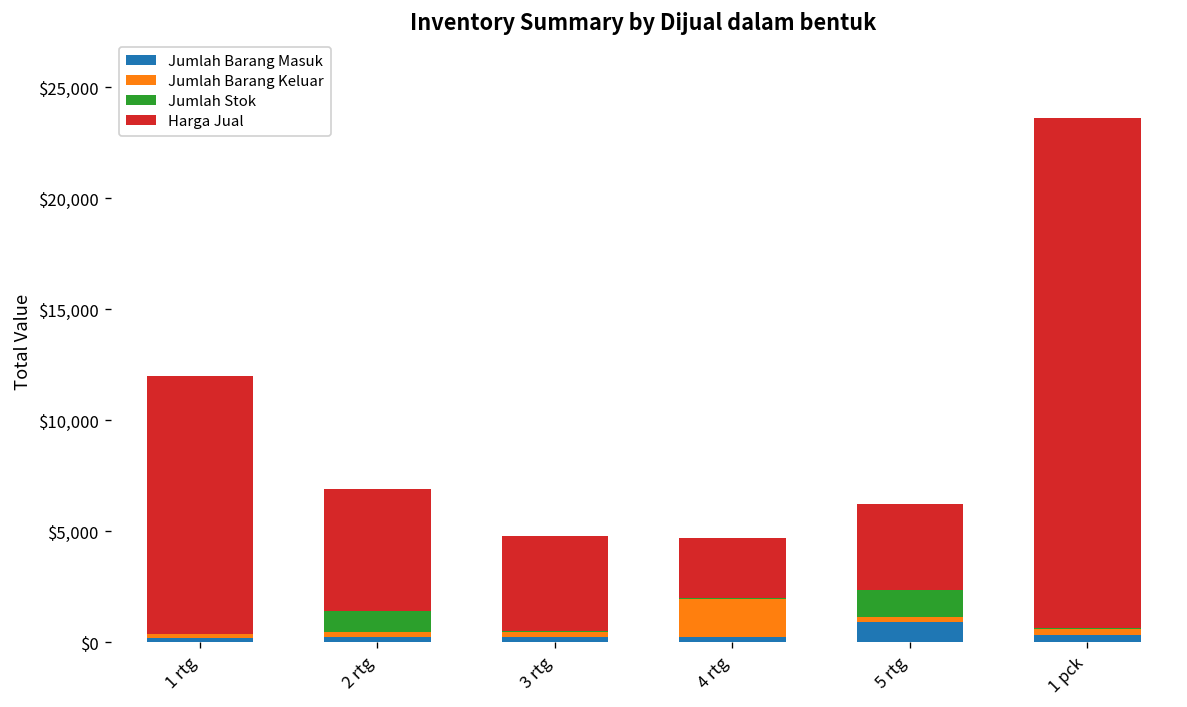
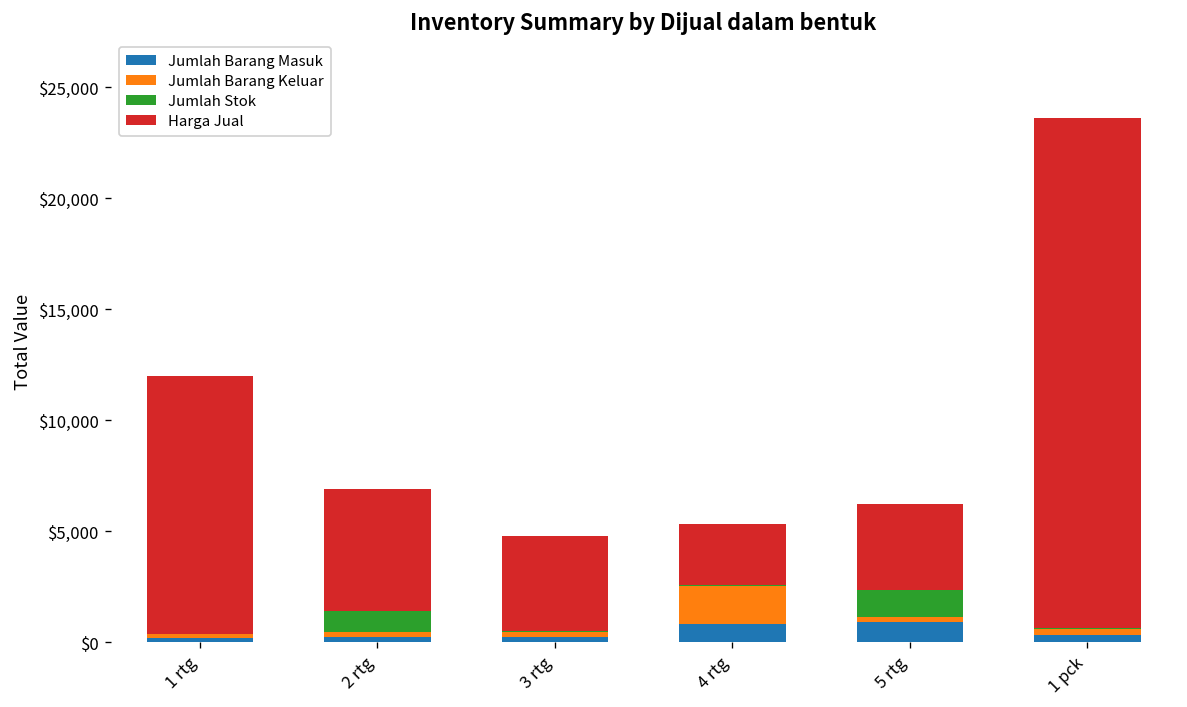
  {
    "Jumlah Barang Masuk": {
      "1 rtg": "$200",
      "2 rtg": "$300",
      "3 rtg": "$300",
-     "4 rtg": "$300",
+     "4 rtg": "$800",
      "5 rtg": "$900",
      "1 pck": "$300"
    },
    "Jumlah Barang Keluar": {
      "1 rtg": "$200",
      "2 rtg": "$200",
      "3 rtg": "$200",
      "4 rtg": "$1,700",
      "5 rtg": "$200",
      "1 pck": "$300"
    },
    "Jumlah Stok": {
      "2 rtg": "$900",
      "5 rtg": "$1,200"
    },
    "Harga Jual": {
      "1 rtg": "$11,600",
      "2 rtg": "$5,500",
      "3 rtg": "$4,300",
      "4 rtg": "$2,700",
      "5 rtg": "$3,900",
      "1 pck": "$23,000"
    }
  }
